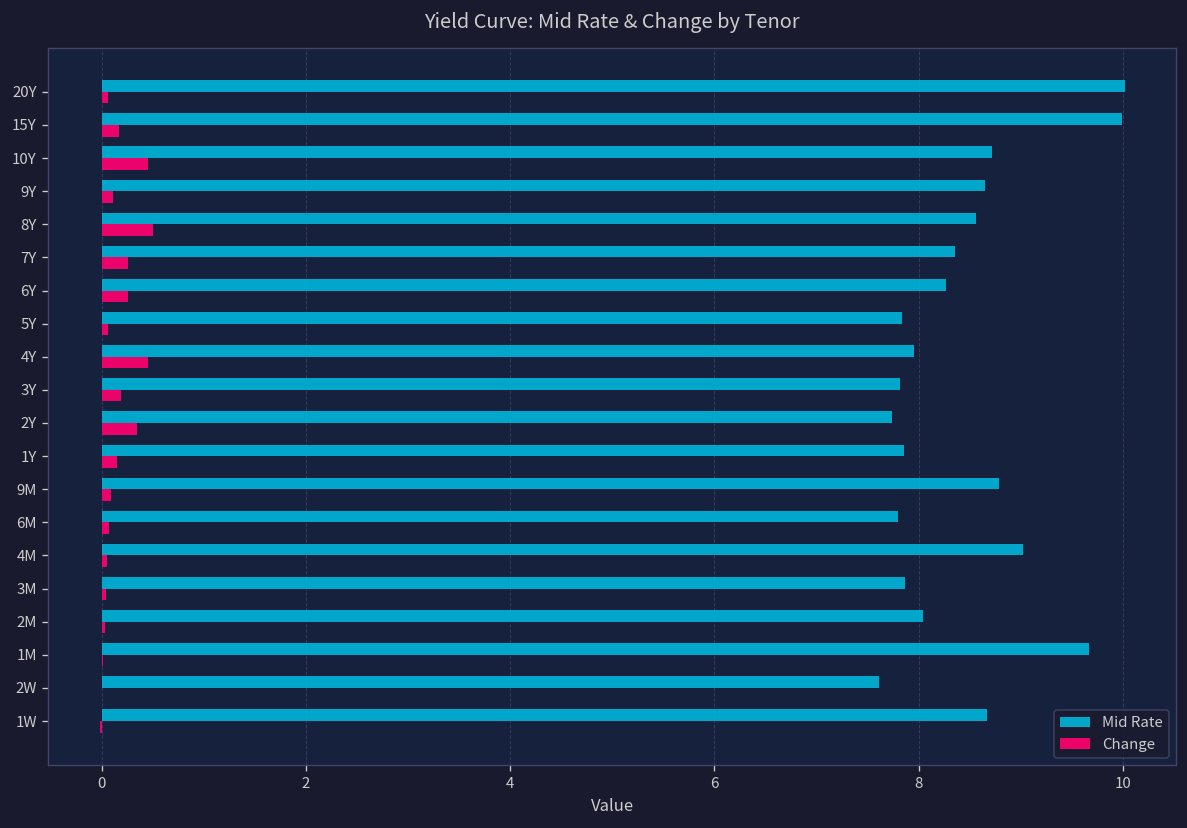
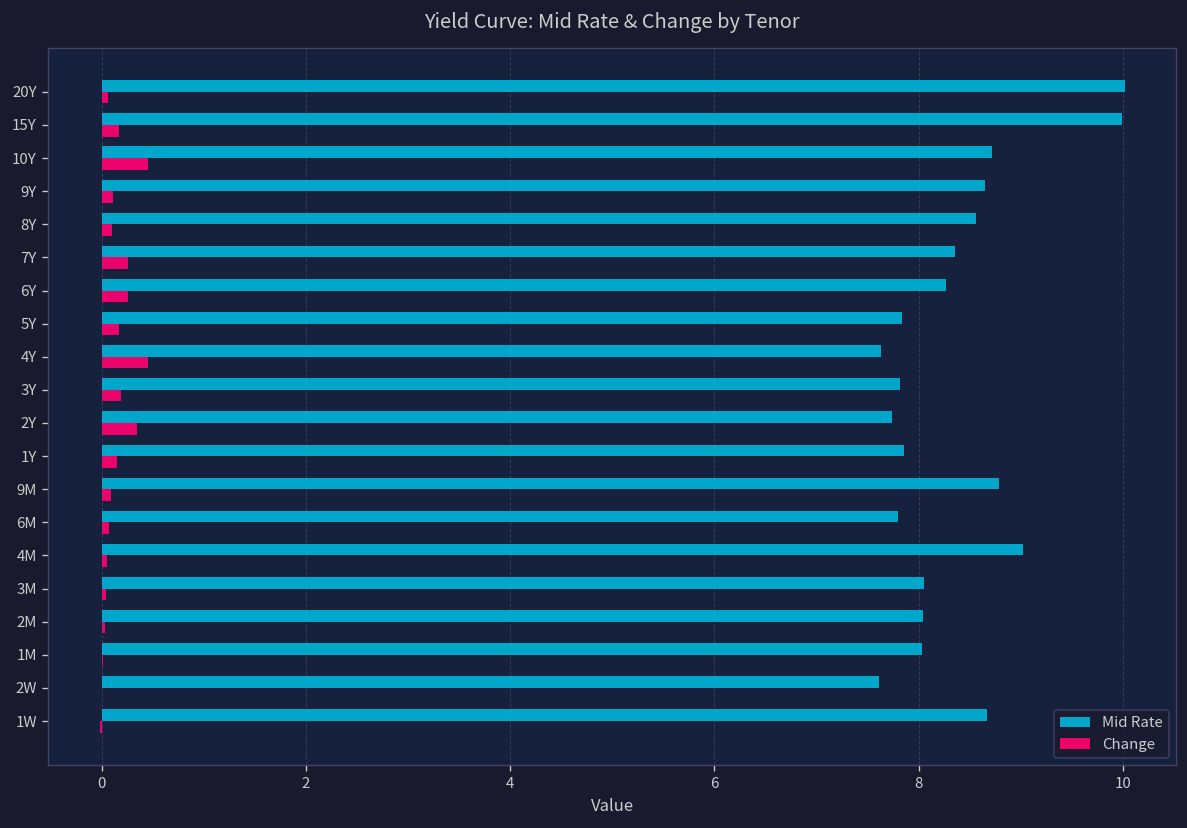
  {
    "Mid Rate": {
      "20Y": 10.0,
      "15Y": 10.0,
      "10Y": 8.7,
      "9Y": 8.7,
      "8Y": 8.6,
      "7Y": 8.4,
      "6Y": 8.3,
      "5Y": 7.8,
-     "4Y": 8.0,
+     "4Y": 7.6,
      "3Y": 7.8,
      "2Y": 7.7,
      "1Y": 7.9,
      "9M": 8.8,
      "6M": 7.8,
      "4M": 9.0,
-     "3M": 7.9,
+     "3M": 8.1,
      "2M": 8.0,
-     "1M": 9.7,
+     "1M": 8.0,
      "2W": 7.6,
      "1W": 8.7
    },
    "Change": {
      "20Y": 0.1,
      "15Y": 0.2,
      "10Y": 0.5,
      "9Y": 0.1,
-     "8Y": 0.5,
+     "8Y": 0.1,
      "7Y": 0.3,
      "6Y": 0.3,
-     "5Y": 0.1,
+     "5Y": 0.2,
      "4Y": 0.5,
      "3Y": 0.2,
      "2Y": 0.4,
      "1Y": 0.2,
      "9M": 0.1,
      "6M": 0.1,
      "4M": 0.1,
      "3M": 0.0,
      "2M": 0.0,
      "2W": 0.0
    }
  }
